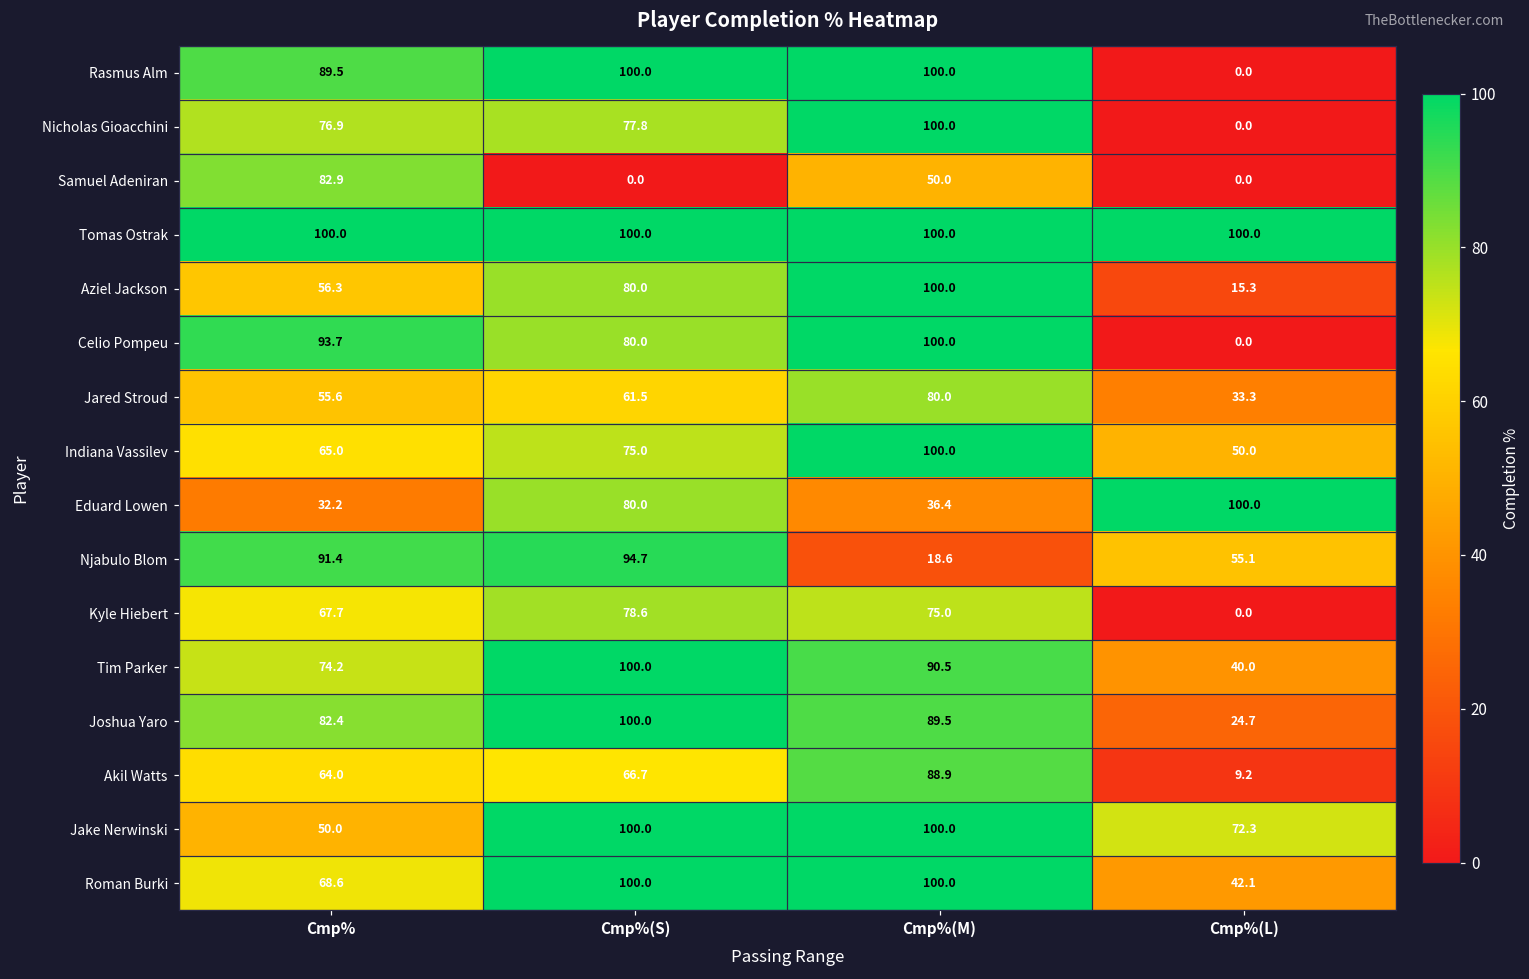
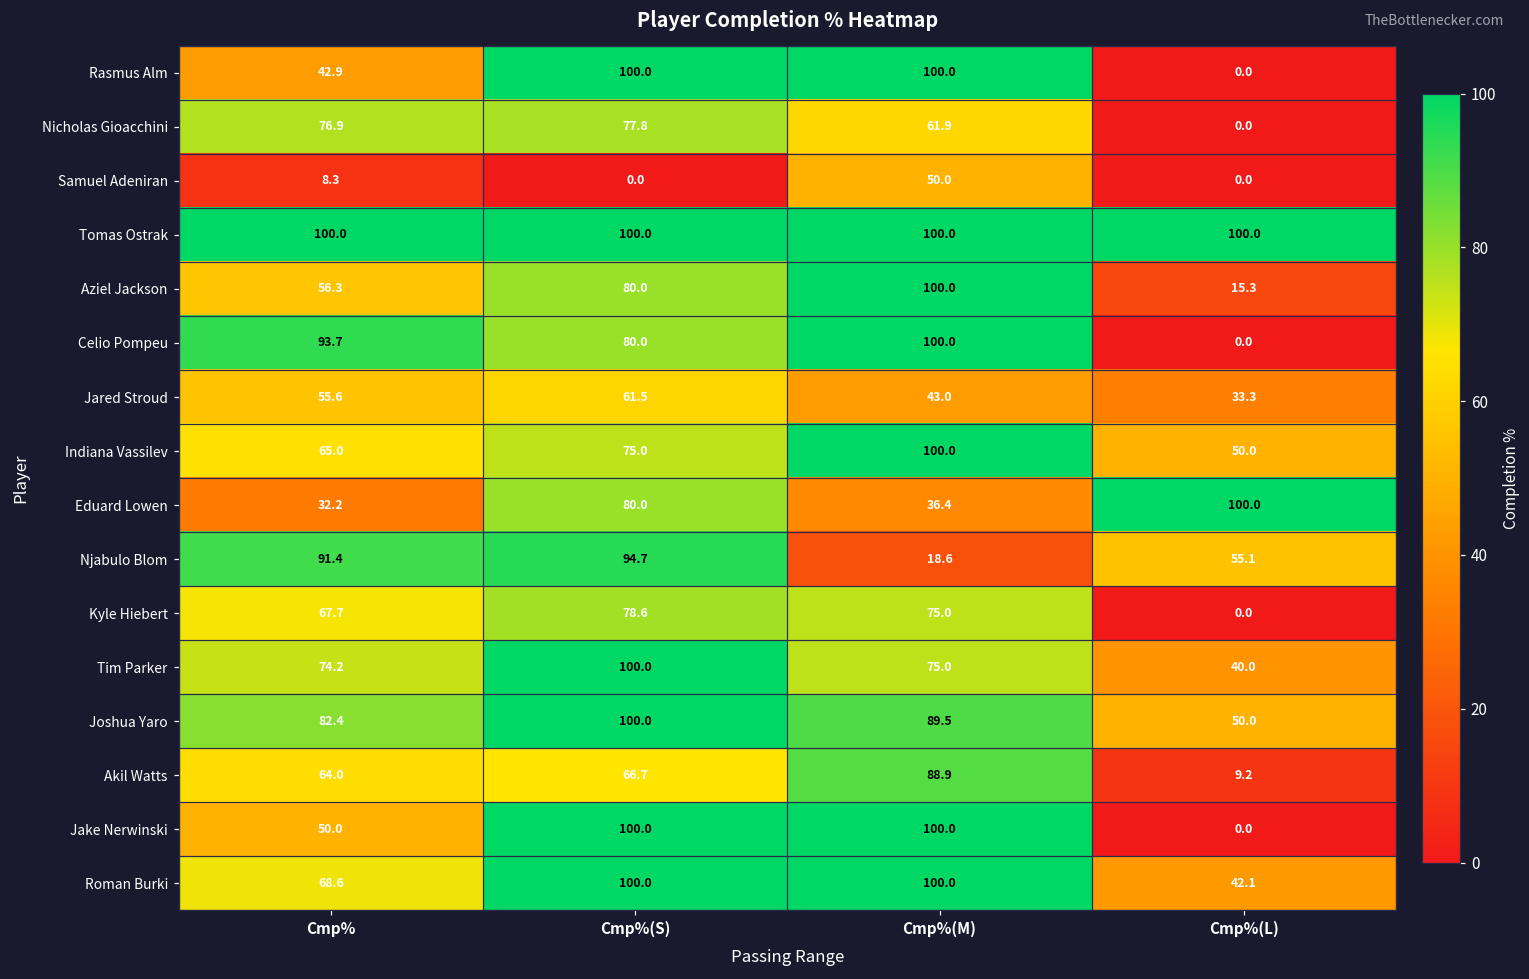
  {
    "Rasmus Alm": {
-     "Cmp%": 89.5,
+     "Cmp%": 42.9,
      "Cmp%(S)": 100.0,
      "Cmp%(M)": 100.0,
      "Cmp%(L)": 0.0
    },
    "Nicholas Gioacchini": {
      "Cmp%": 76.9,
      "Cmp%(S)": 77.8,
-     "Cmp%(M)": 100.0,
+     "Cmp%(M)": 61.9,
      "Cmp%(L)": 0.0
    },
    "Samuel Adeniran": {
-     "Cmp%": 82.9,
+     "Cmp%": 8.3,
      "Cmp%(S)": 0.0,
      "Cmp%(M)": 50.0,
      "Cmp%(L)": 0.0
    },
    "Tomas Ostrak": {
      "Cmp%": 100.0,
      "Cmp%(S)": 100.0,
      "Cmp%(M)": 100.0,
      "Cmp%(L)": 100.0
    },
    "Aziel Jackson": {
      "Cmp%": 56.3,
      "Cmp%(S)": 80.0,
      "Cmp%(M)": 100.0,
      "Cmp%(L)": 15.3
    },
    "Celio Pompeu": {
      "Cmp%": 93.7,
      "Cmp%(S)": 80.0,
      "Cmp%(M)": 100.0,
      "Cmp%(L)": 0.0
    },
    "Jared Stroud": {
      "Cmp%": 55.6,
      "Cmp%(S)": 61.5,
-     "Cmp%(M)": 80.0,
+     "Cmp%(M)": 43.0,
      "Cmp%(L)": 33.3
    },
    "Indiana Vassilev": {
      "Cmp%": 65.0,
      "Cmp%(S)": 75.0,
      "Cmp%(M)": 100.0,
      "Cmp%(L)": 50.0
    },
    "Eduard Lowen": {
      "Cmp%": 32.2,
      "Cmp%(S)": 80.0,
      "Cmp%(M)": 36.4,
      "Cmp%(L)": 100.0
    },
    "Njabulo Blom": {
      "Cmp%": 91.4,
      "Cmp%(S)": 94.7,
      "Cmp%(M)": 18.6,
      "Cmp%(L)": 55.1
    },
    "Kyle Hiebert": {
      "Cmp%": 67.7,
      "Cmp%(S)": 78.6,
      "Cmp%(M)": 75.0,
      "Cmp%(L)": 0.0
    },
    "Tim Parker": {
      "Cmp%": 74.2,
      "Cmp%(S)": 100.0,
-     "Cmp%(M)": 90.5,
+     "Cmp%(M)": 75.0,
      "Cmp%(L)": 40.0
    },
    "Joshua Yaro": {
      "Cmp%": 82.4,
      "Cmp%(S)": 100.0,
      "Cmp%(M)": 89.5,
-     "Cmp%(L)": 24.7
+     "Cmp%(L)": 50.0
    },
    "Akil Watts": {
      "Cmp%": 64.0,
      "Cmp%(S)": 66.7,
      "Cmp%(M)": 88.9,
      "Cmp%(L)": 9.2
    },
    "Jake Nerwinski": {
      "Cmp%": 50.0,
      "Cmp%(S)": 100.0,
      "Cmp%(M)": 100.0,
-     "Cmp%(L)": 72.3
+     "Cmp%(L)": 0.0
    },
    "Roman Burki": {
      "Cmp%": 68.6,
      "Cmp%(S)": 100.0,
      "Cmp%(M)": 100.0,
      "Cmp%(L)": 42.1
    }
  }
